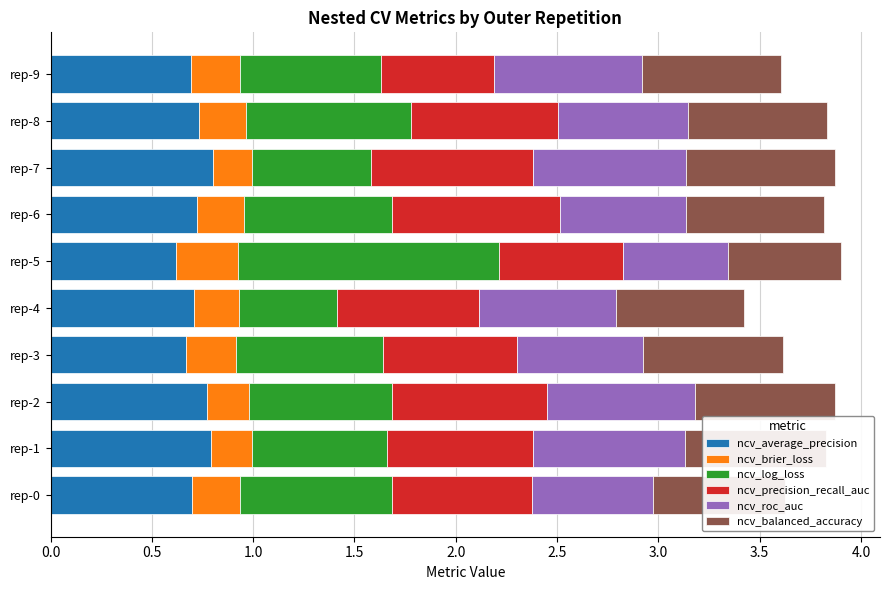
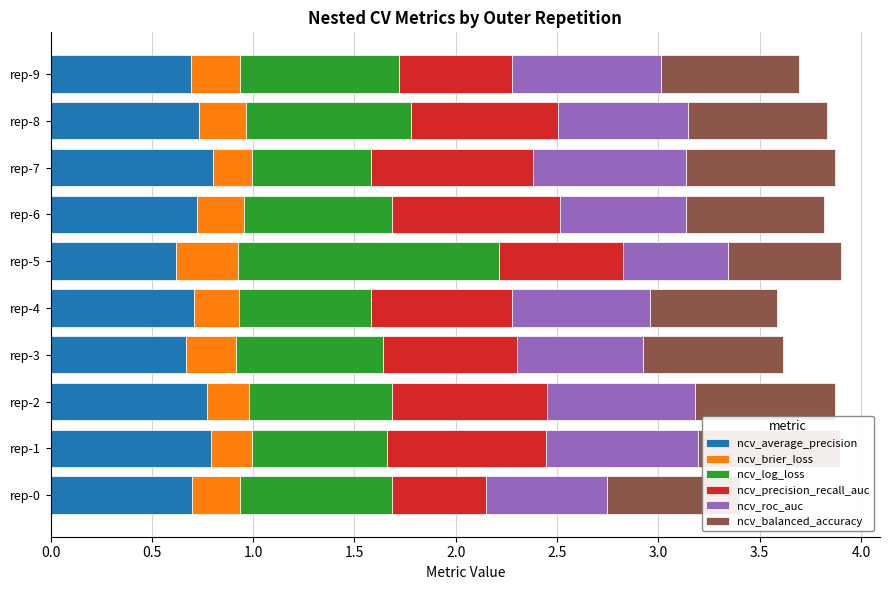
  {
    "ncv_average_precision": {
      "rep-9": 0.69,
      "rep-8": 0.73,
      "rep-7": 0.80,
      "rep-6": 0.72,
      "rep-5": 0.62,
      "rep-4": 0.71,
      "rep-3": 0.67,
      "rep-2": 0.77,
      "rep-1": 0.79,
      "rep-0": 0.70
    },
    "ncv_brier_loss": {
      "rep-9": 0.24,
      "rep-8": 0.23,
      "rep-7": 0.19,
      "rep-6": 0.23,
      "rep-5": 0.30,
      "rep-4": 0.22,
      "rep-3": 0.25,
      "rep-2": 0.21,
      "rep-1": 0.20,
      "rep-0": 0.24
    },
    "ncv_log_loss": {
-     "rep-9": 0.70,
+     "rep-9": 0.79,
      "rep-8": 0.81,
      "rep-7": 0.59,
      "rep-6": 0.73,
      "rep-5": 1.29,
-     "rep-4": 0.48,
+     "rep-4": 0.65,
      "rep-3": 0.72,
      "rep-2": 0.71,
      "rep-1": 0.67,
      "rep-0": 0.75
    },
    "ncv_precision_recall_auc": {
      "rep-9": 0.56,
      "rep-8": 0.72,
      "rep-7": 0.80,
      "rep-6": 0.83,
      "rep-5": 0.61,
      "rep-4": 0.70,
      "rep-3": 0.66,
      "rep-2": 0.77,
-     "rep-1": 0.72,
-     "rep-0": 0.69
+     "rep-1": 0.79,
+     "rep-0": 0.46
    },
    "ncv_roc_auc": {
      "rep-9": 0.73,
      "rep-8": 0.64,
      "rep-7": 0.76,
      "rep-6": 0.62,
      "rep-5": 0.52,
      "rep-4": 0.68,
      "rep-3": 0.62,
      "rep-2": 0.73,
      "rep-1": 0.75,
      "rep-0": 0.60
    },
    "ncv_balanced_accuracy": {
      "rep-9": 0.68,
      "rep-8": 0.69,
      "rep-7": 0.74,
      "rep-6": 0.68,
      "rep-5": 0.55,
      "rep-4": 0.63,
      "rep-3": 0.69,
      "rep-2": 0.69
    }
  }
